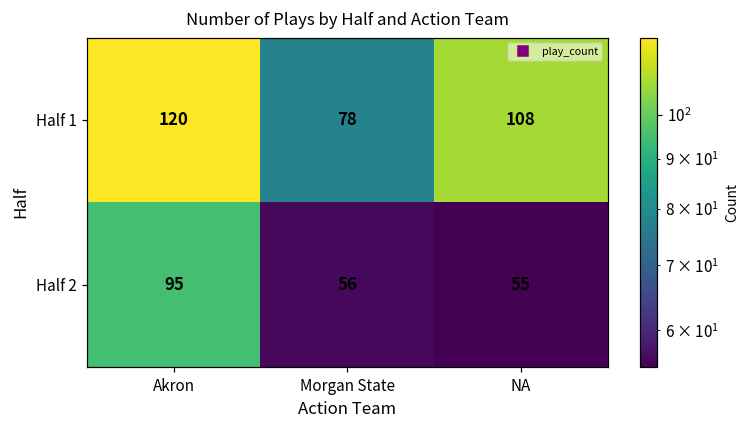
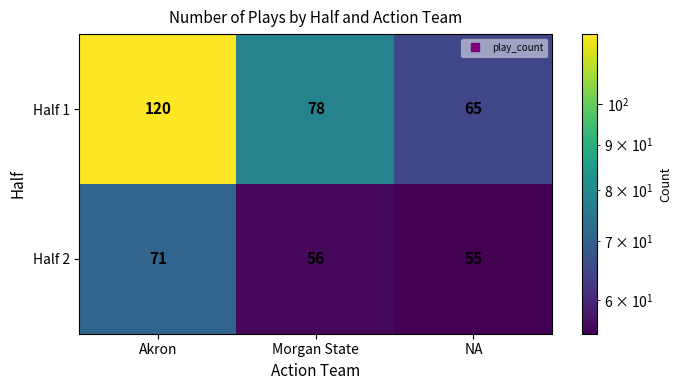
  {
    "Half 1": {
      "Akron": 120,
      "Morgan State": 78,
-     "NA": 108
+     "NA": 65
    },
    "Half 2": {
-     "Akron": 95,
+     "Akron": 71,
      "Morgan State": 56,
      "NA": 55
    }
  }
